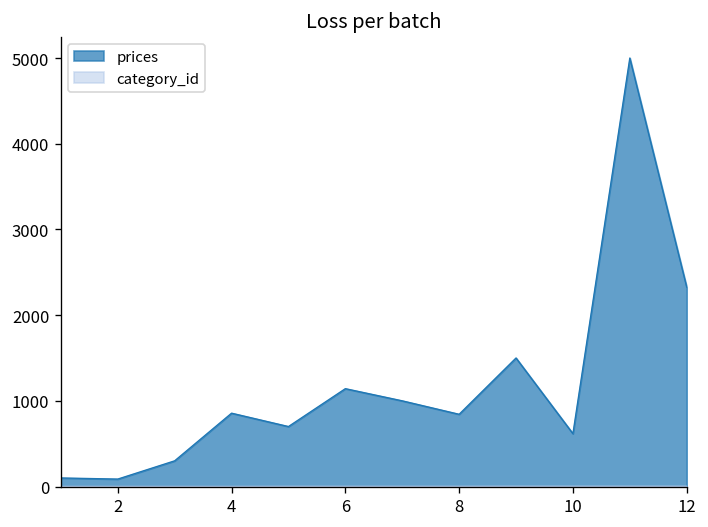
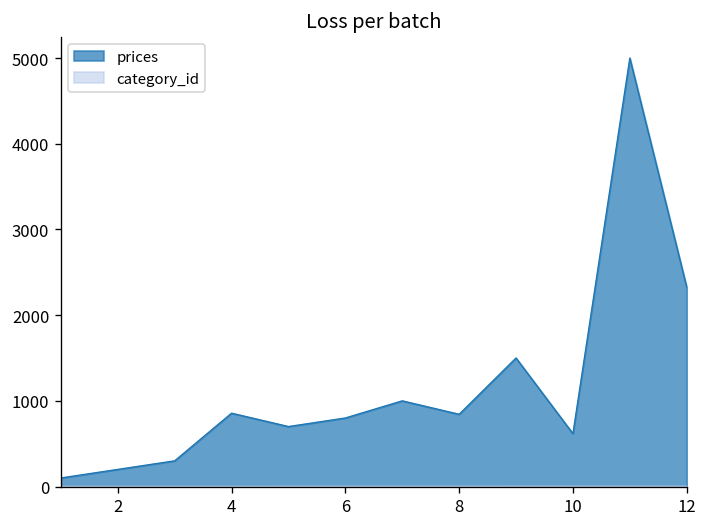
  {
    "prices": {
-     "2": 100,
+     "2": 200,
      "4": 900,
-     "6": 1100,
+     "6": 800,
      "8": 800,
      "10": 600,
      "12": 2300
    },
    "category_id": {
      "2": 0,
      "4": 0,
      "6": 0,
      "8": 0,
      "10": 0,
      "12": 0
    }
  }
